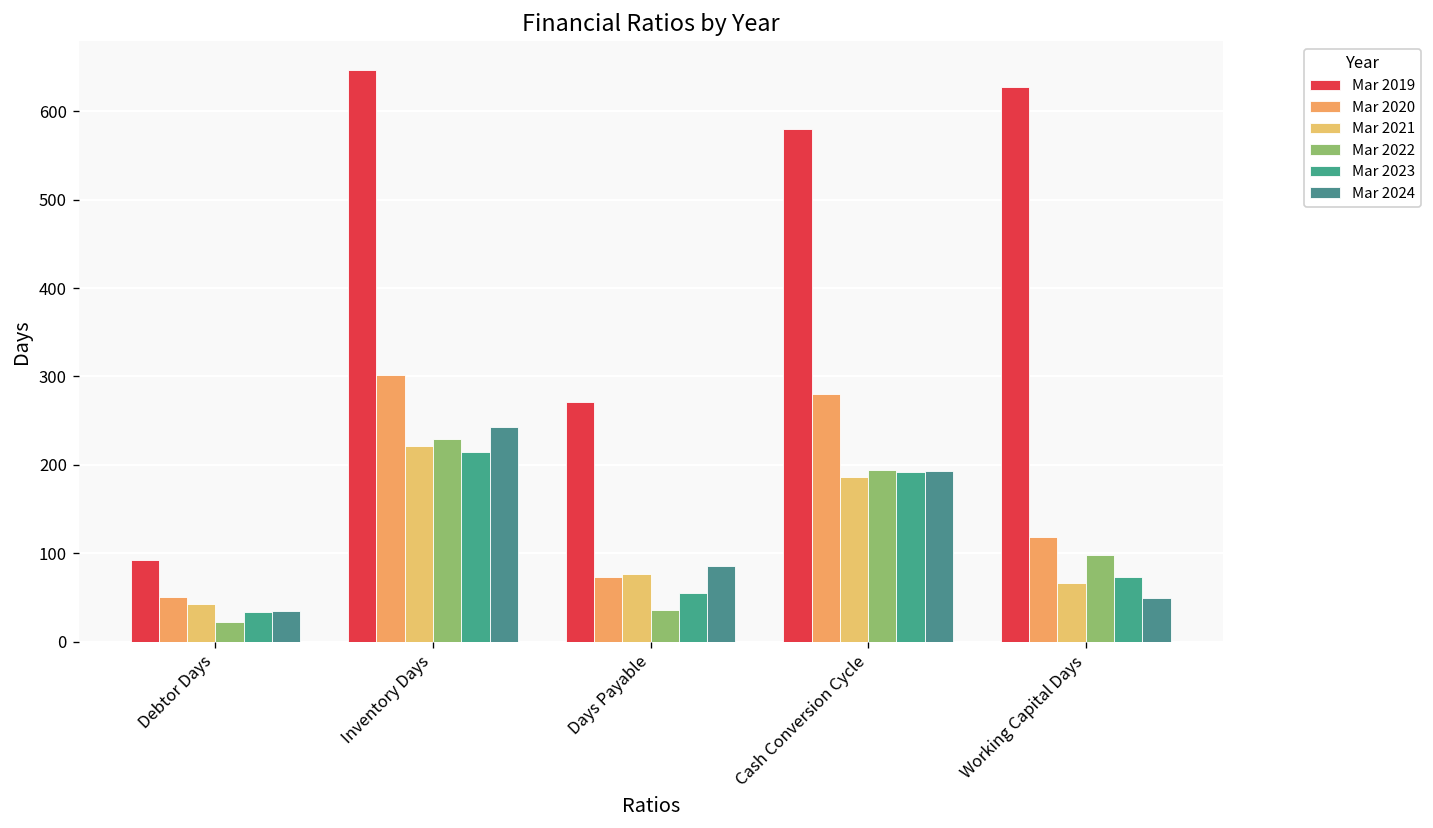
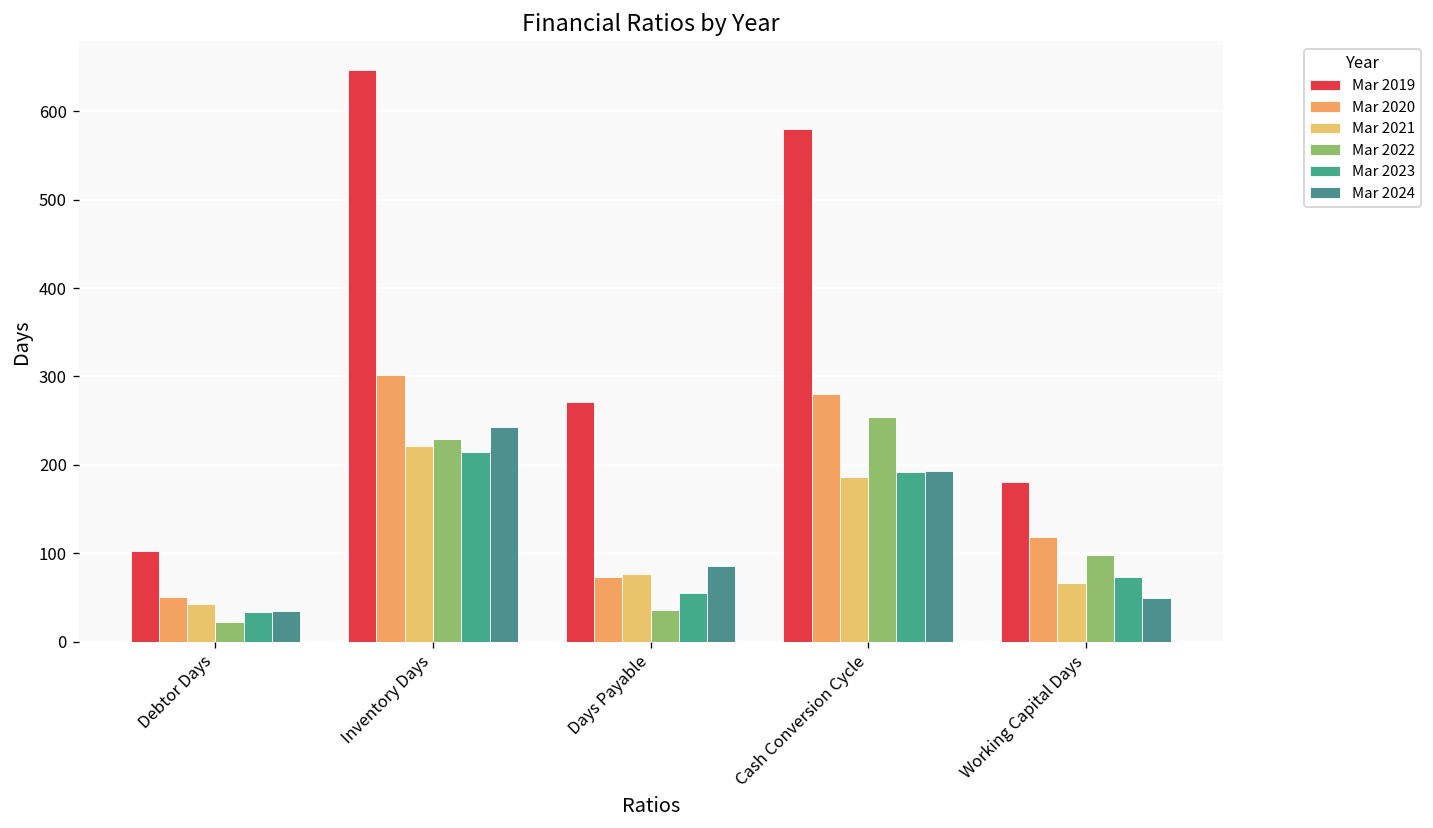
  {
    "Mar 2019": {
-     "Debtor Days": 90,
+     "Debtor Days": 100,
      "Inventory Days": 650,
      "Days Payable": 270,
      "Cash Conversion Cycle": 580,
-     "Working Capital Days": 630
+     "Working Capital Days": 180
    },
    "Mar 2022": {
      "Debtor Days": 20,
      "Inventory Days": 230,
      "Days Payable": 40,
-     "Cash Conversion Cycle": 190,
+     "Cash Conversion Cycle": 250,
      "Working Capital Days": 100
    }
  }
